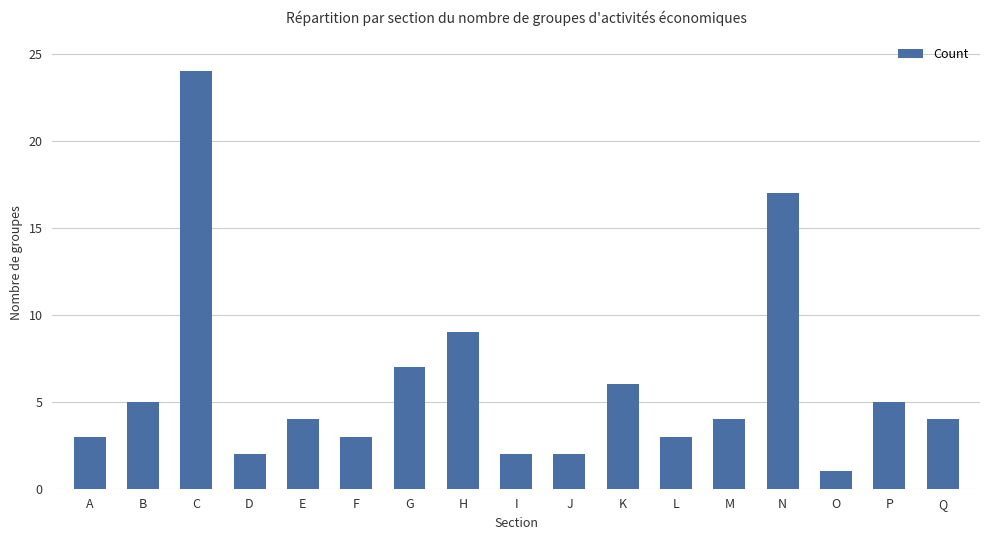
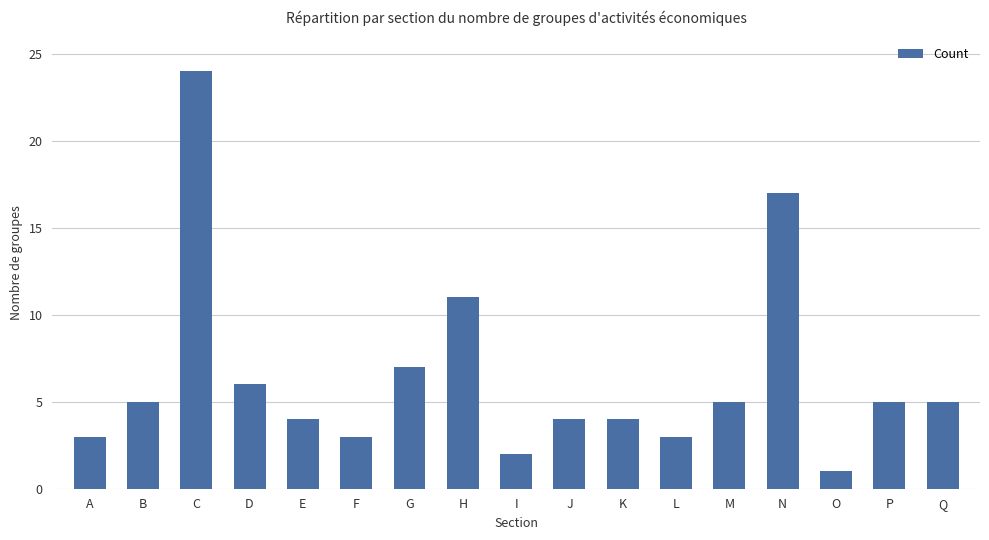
  {
    "A": 3,
    "B": 5,
    "C": 24,
-   "D": 2,
+   "D": 6,
    "E": 4,
    "F": 3,
    "G": 7,
-   "H": 9,
+   "H": 11,
    "I": 2,
-   "J": 2,
-   "K": 6,
+   "J": 4,
+   "K": 4,
    "L": 3,
-   "M": 4,
+   "M": 5,
    "N": 17,
    "O": 1,
    "P": 5,
-   "Q": 4
+   "Q": 5
  }
